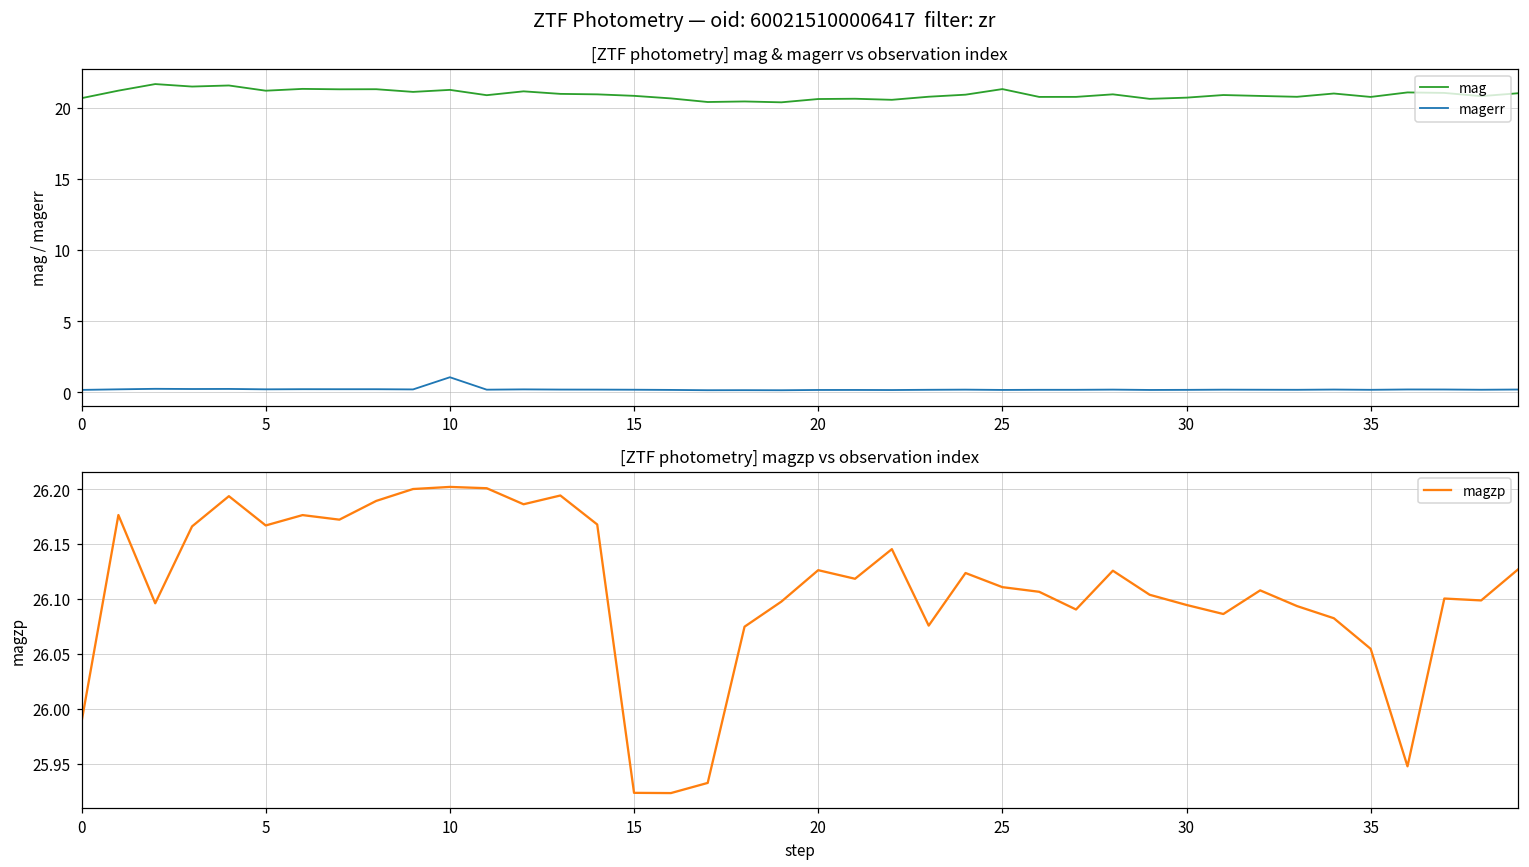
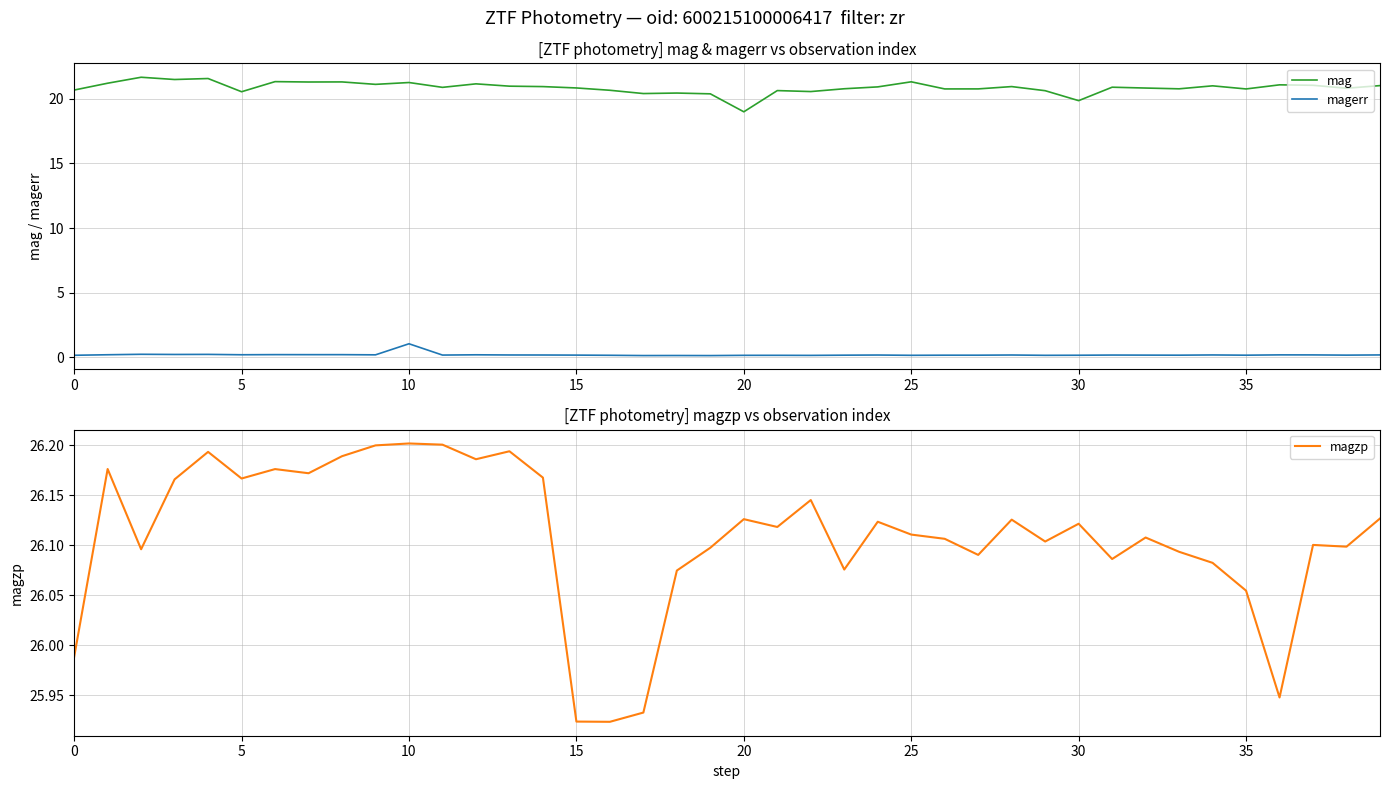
  {
    "[ZTF photometry] mag & magerr vs observation index": {
      "mag": {
        "0": 20.7,
-       "5": 21.2,
+       "5": 20.5,
        "10": 21.2,
        "15": 20.8,
-       "20": 20.6,
+       "20": 19.0,
        "25": 21.3,
-       "30": 20.7,
+       "30": 19.8,
        "35": 20.7
      },
      "magerr": {
        "0": 0.2,
        "5": 0.2,
        "10": 1.1,
        "15": 0.2,
        "20": 0.2,
        "25": 0.2,
        "30": 0.2,
        "35": 0.2
      }
    },
    "[ZTF photometry] magzp vs observation index": {
      "0": 25.99,
      "5": 26.17,
      "10": 26.20,
      "15": 25.92,
      "20": 26.13,
      "25": 26.11,
-     "30": 26.09,
+     "30": 26.12,
      "35": 26.05
    }
  }
